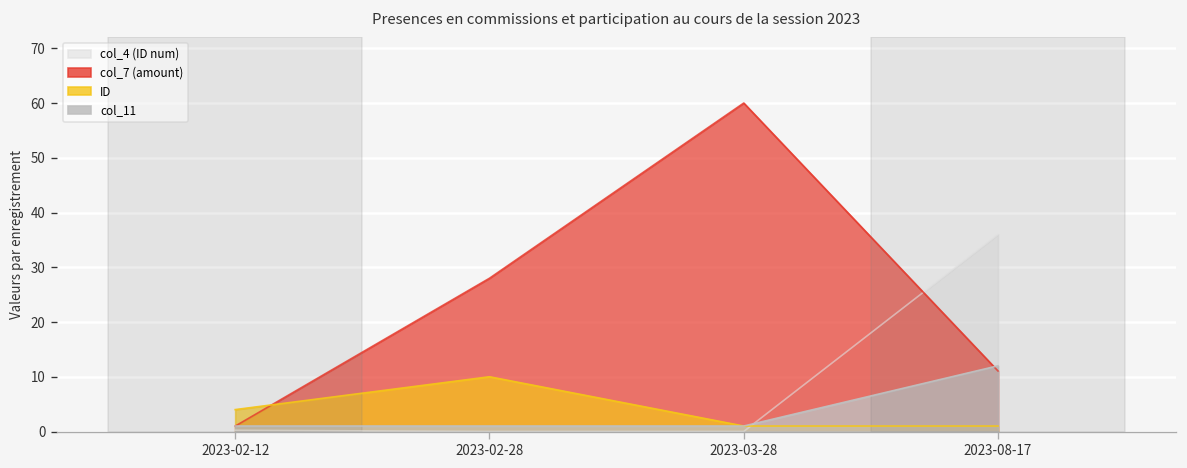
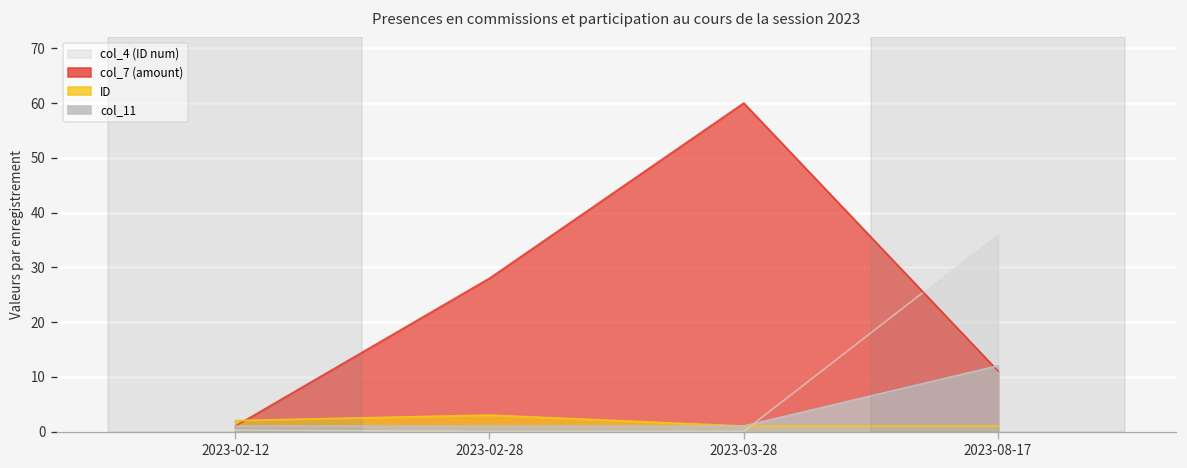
  {
    "col_7 (amount)": {
      "2023-02-28": 28,
      "2023-03-28": 60,
      "2023-08-17": 11
    },
    "ID": {
-     "2023-02-12": 4,
-     "2023-02-28": 10,
+     "2023-02-12": 2,
+     "2023-02-28": 3,
      "2023-08-17": 1
    }
  }
